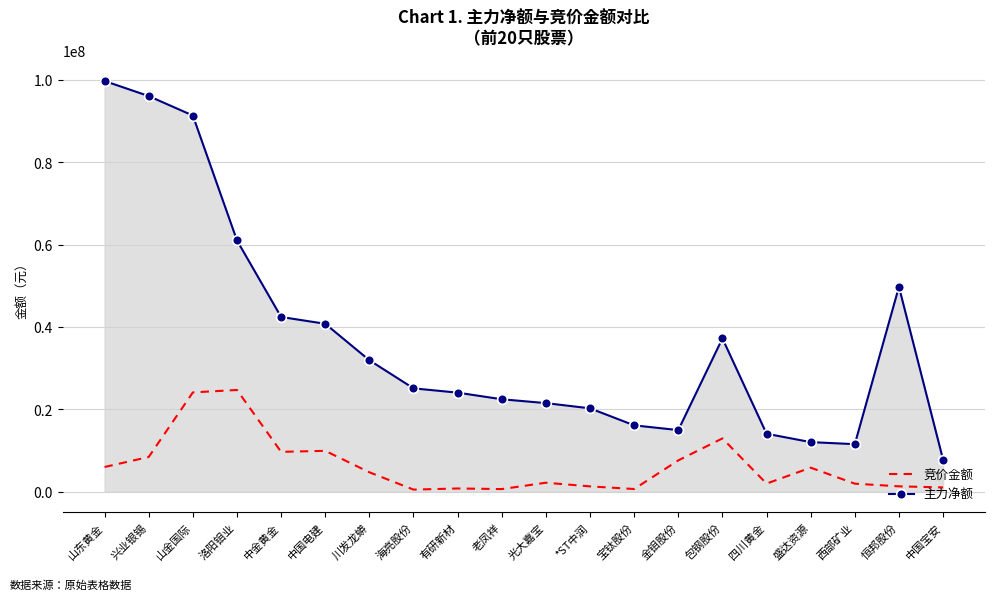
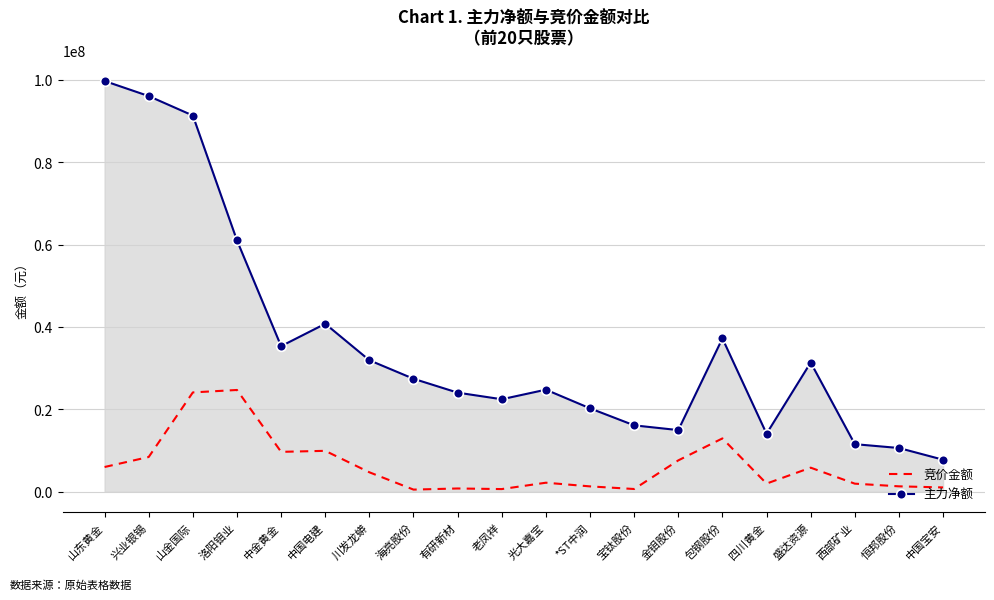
  {
    "竞价金额": {
      "山东黄金": 6000000,
      "兴业银锡": 8000000,
      "山金国际": 24000000,
      "洛阳钼业": 25000000,
      "中金黄金": 10000000,
      "中国电建": 10000000,
      "川发龙蟒": 5000000,
      "海亮股份": 1000000,
      "有研新材": 1000000,
      "老凤祥": 1000000,
      "光大嘉宝": 2000000,
      "*ST中润": 1000000,
      "宝钛股份": 1000000,
      "金钼股份": 8000000,
      "包钢股份": 13000000,
      "四川黄金": 2000000,
      "盛达资源": 6000000,
      "西部矿业": 2000000,
      "恒邦股份": 1000000,
      "中国宝安": 1000000
    },
    "主力净额": {
      "山东黄金": 100000000,
      "兴业银锡": 96000000,
      "山金国际": 91000000,
      "洛阳钼业": 61000000,
-     "中金黄金": 42000000,
+     "中金黄金": 35000000,
      "中国电建": 41000000,
      "川发龙蟒": 32000000,
-     "海亮股份": 25000000,
+     "海亮股份": 27000000,
      "有研新材": 24000000,
      "老凤祥": 22000000,
-     "光大嘉宝": 22000000,
+     "光大嘉宝": 25000000,
      "*ST中润": 20000000,
      "宝钛股份": 16000000,
      "金钼股份": 15000000,
      "包钢股份": 37000000,
      "四川黄金": 14000000,
-     "盛达资源": 12000000,
+     "盛达资源": 31000000,
      "西部矿业": 12000000,
-     "恒邦股份": 50000000,
+     "恒邦股份": 11000000,
      "中国宝安": 8000000
    }
  }
